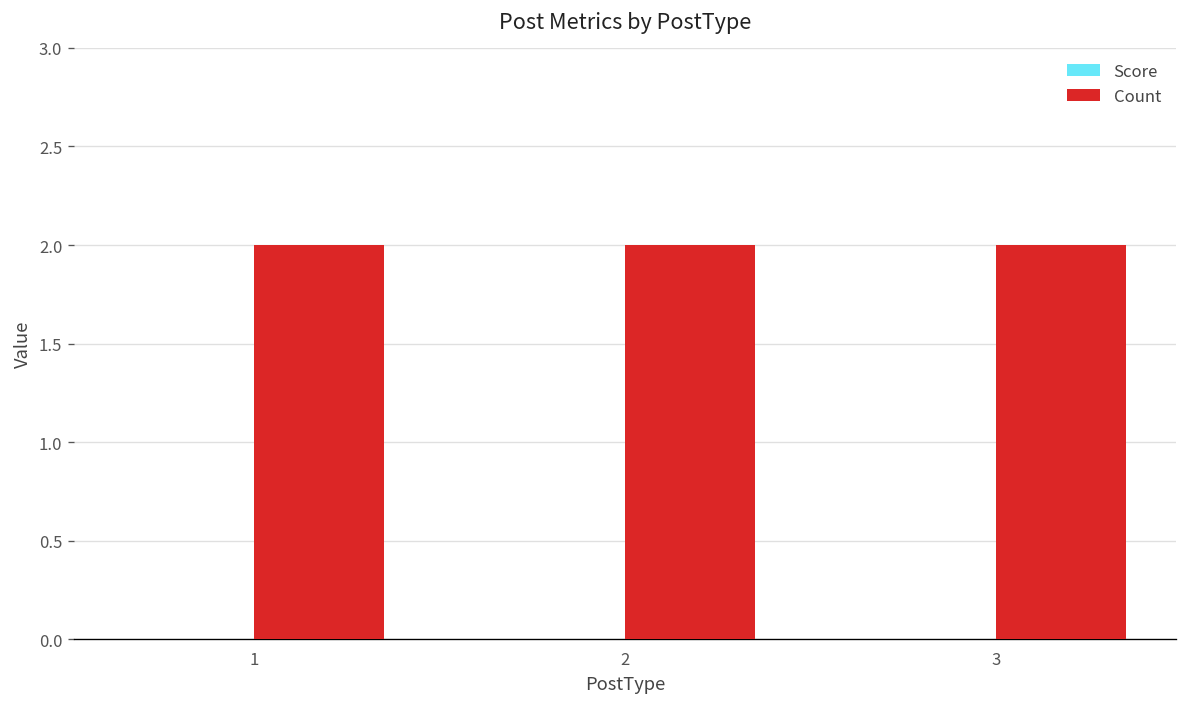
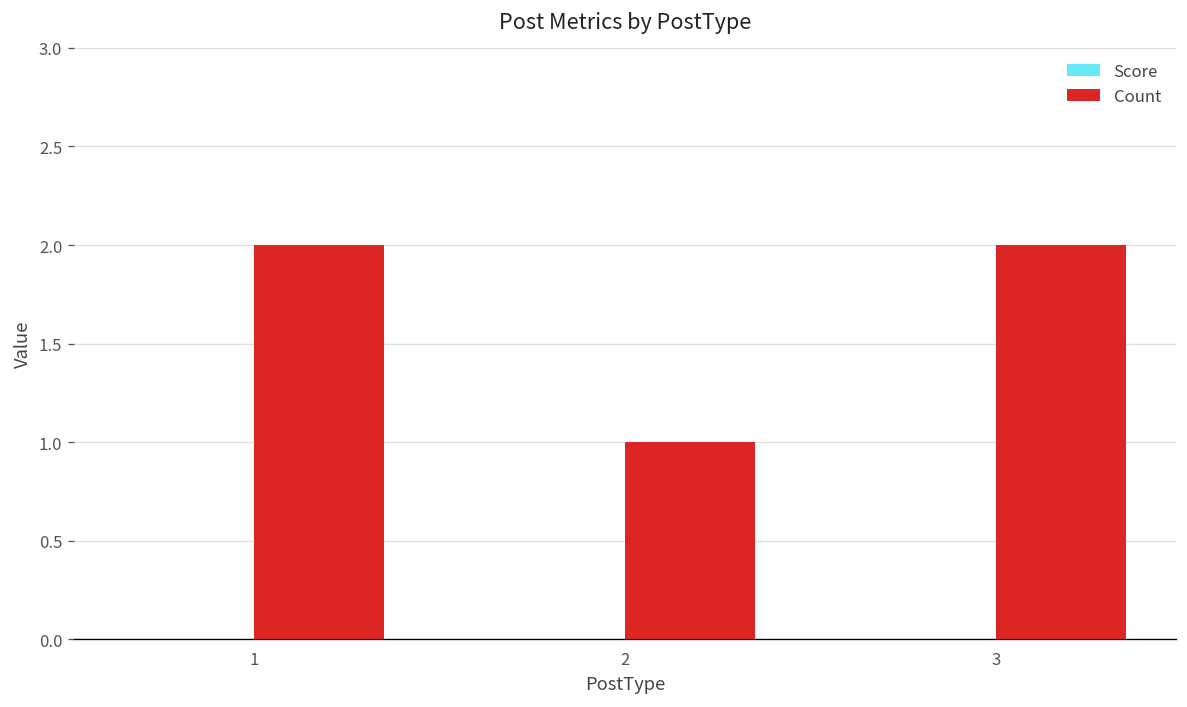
  {
    "Score": {
      "1": 0,
      "2": 0,
      "3": 0
    },
    "Count": {
      "1": 2,
-     "2": 2,
+     "2": 1,
      "3": 2
    }
  }
